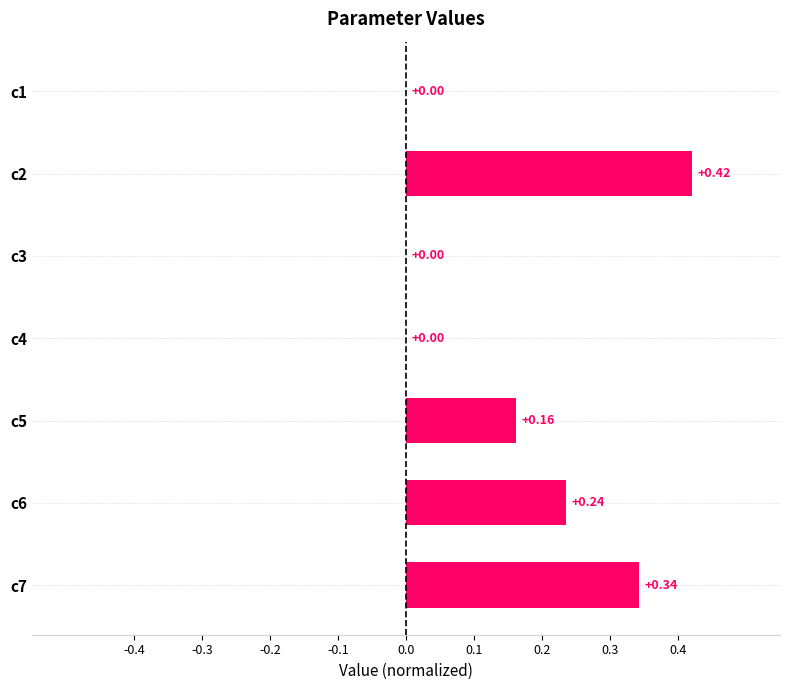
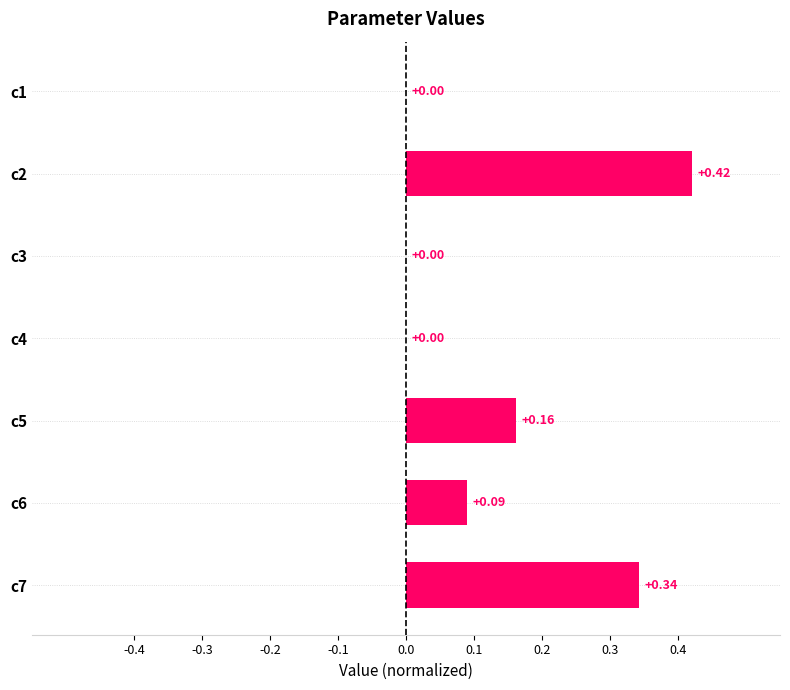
  {
    "c1": "+0.00",
    "c2": "+0.42",
    "c3": "+0.00",
    "c4": "+0.00",
    "c5": "+0.16",
-   "c6": "+0.24",
+   "c6": "+0.09",
    "c7": "+0.34"
  }
